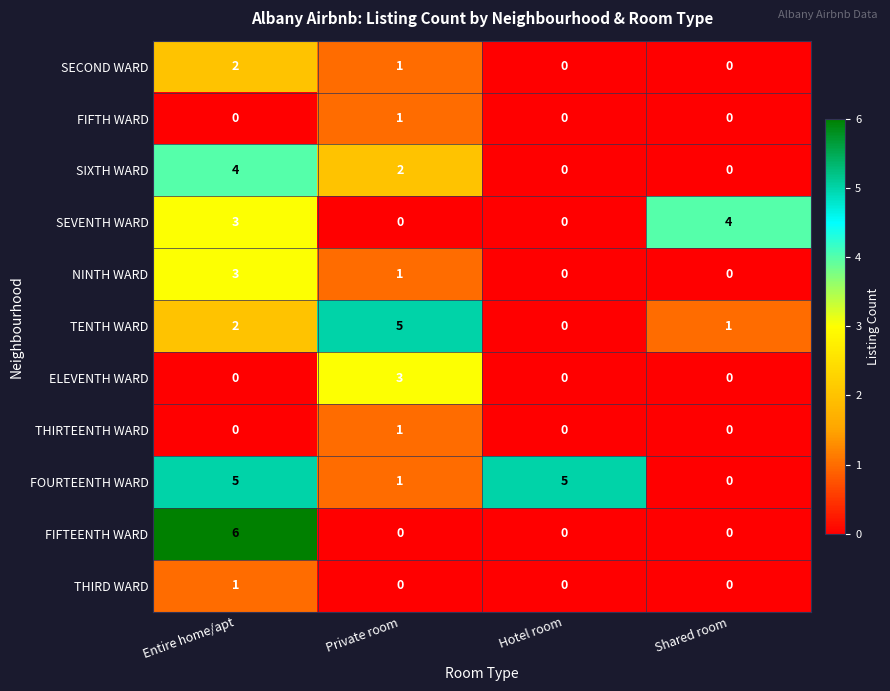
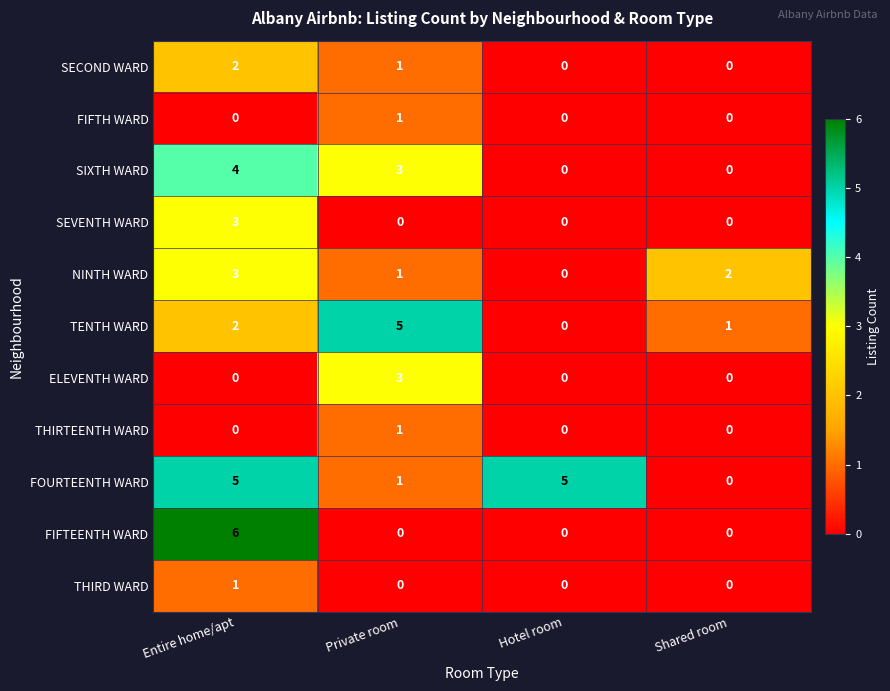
  {
    "SECOND WARD": {
      "Entire home/apt": 2,
      "Private room": 1,
      "Hotel room": 0,
      "Shared room": 0
    },
    "FIFTH WARD": {
      "Entire home/apt": 0,
      "Private room": 1,
      "Hotel room": 0,
      "Shared room": 0
    },
    "SIXTH WARD": {
      "Entire home/apt": 4,
-     "Private room": 2,
+     "Private room": 3,
      "Hotel room": 0,
      "Shared room": 0
    },
    "SEVENTH WARD": {
      "Entire home/apt": 3,
      "Private room": 0,
      "Hotel room": 0,
-     "Shared room": 4
+     "Shared room": 0
    },
    "NINTH WARD": {
      "Entire home/apt": 3,
      "Private room": 1,
      "Hotel room": 0,
-     "Shared room": 0
+     "Shared room": 2
    },
    "TENTH WARD": {
      "Entire home/apt": 2,
      "Private room": 5,
      "Hotel room": 0,
      "Shared room": 1
    },
    "ELEVENTH WARD": {
      "Entire home/apt": 0,
      "Private room": 3,
      "Hotel room": 0,
      "Shared room": 0
    },
    "THIRTEENTH WARD": {
      "Entire home/apt": 0,
      "Private room": 1,
      "Hotel room": 0,
      "Shared room": 0
    },
    "FOURTEENTH WARD": {
      "Entire home/apt": 5,
      "Private room": 1,
      "Hotel room": 5,
      "Shared room": 0
    },
    "FIFTEENTH WARD": {
      "Entire home/apt": 6,
      "Private room": 0,
      "Hotel room": 0,
      "Shared room": 0
    },
    "THIRD WARD": {
      "Entire home/apt": 1,
      "Private room": 0,
      "Hotel room": 0,
      "Shared room": 0
    }
  }
